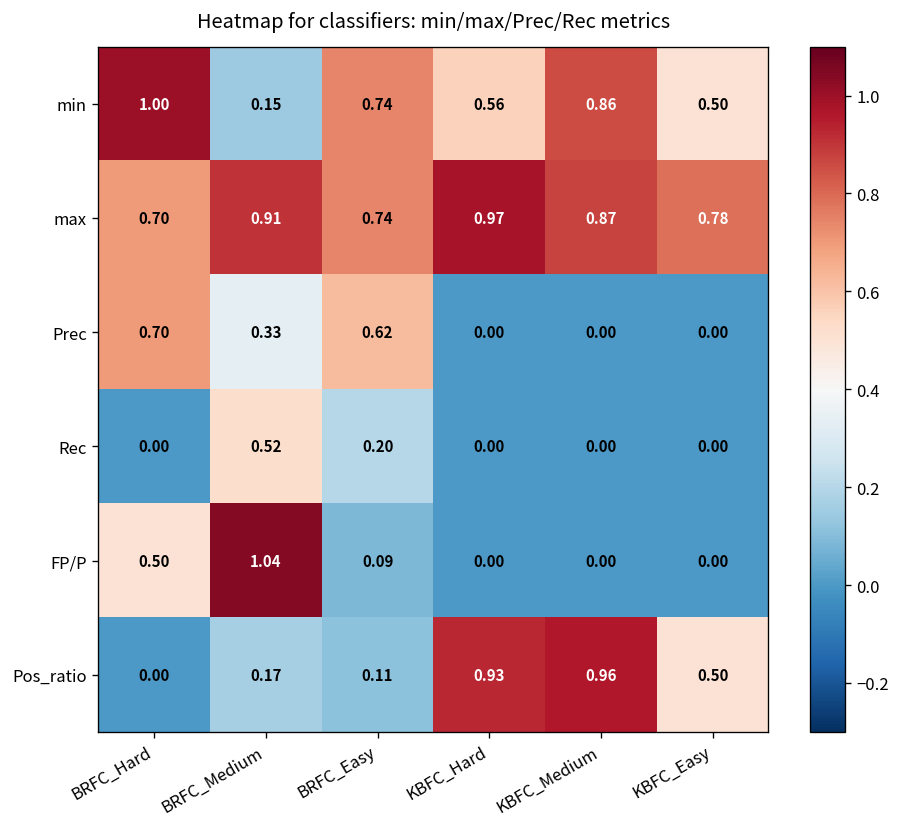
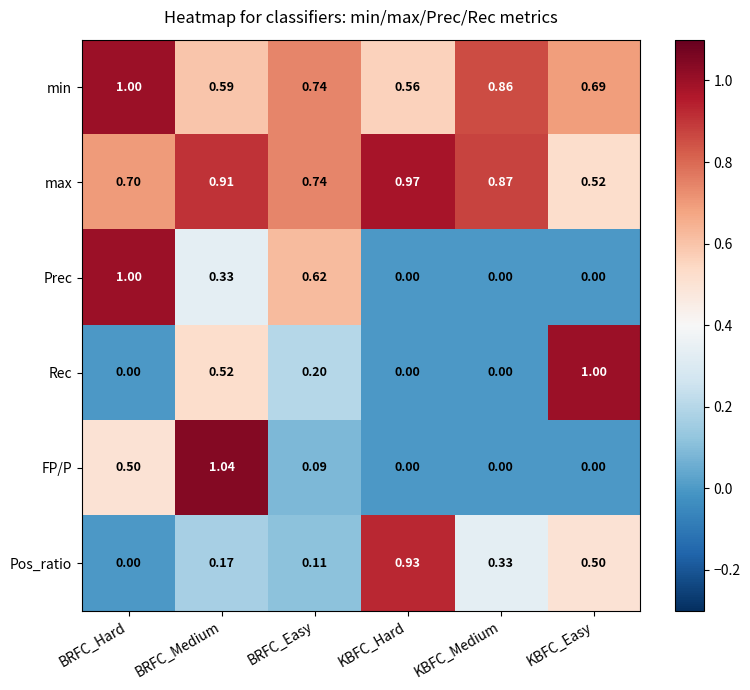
  {
    "min": {
      "BRFC_Hard": 1.00,
-     "BRFC_Medium": 0.15,
+     "BRFC_Medium": 0.59,
      "BRFC_Easy": 0.74,
      "KBFC_Hard": 0.56,
      "KBFC_Medium": 0.86,
-     "KBFC_Easy": 0.50
+     "KBFC_Easy": 0.69
    },
    "max": {
      "BRFC_Hard": 0.70,
      "BRFC_Medium": 0.91,
      "BRFC_Easy": 0.74,
      "KBFC_Hard": 0.97,
      "KBFC_Medium": 0.87,
-     "KBFC_Easy": 0.78
+     "KBFC_Easy": 0.52
    },
    "Prec": {
-     "BRFC_Hard": 0.70,
+     "BRFC_Hard": 1.00,
      "BRFC_Medium": 0.33,
      "BRFC_Easy": 0.62,
      "KBFC_Hard": 0.00,
      "KBFC_Medium": 0.00,
      "KBFC_Easy": 0.00
    },
    "Rec": {
      "BRFC_Hard": 0.00,
      "BRFC_Medium": 0.52,
      "BRFC_Easy": 0.20,
      "KBFC_Hard": 0.00,
      "KBFC_Medium": 0.00,
-     "KBFC_Easy": 0.00
+     "KBFC_Easy": 1.00
    },
    "FP/P": {
      "BRFC_Hard": 0.50,
      "BRFC_Medium": 1.04,
      "BRFC_Easy": 0.09,
      "KBFC_Hard": 0.00,
      "KBFC_Medium": 0.00,
      "KBFC_Easy": 0.00
    },
    "Pos_ratio": {
      "BRFC_Hard": 0.00,
      "BRFC_Medium": 0.17,
      "BRFC_Easy": 0.11,
      "KBFC_Hard": 0.93,
-     "KBFC_Medium": 0.96,
+     "KBFC_Medium": 0.33,
      "KBFC_Easy": 0.50
    }
  }
